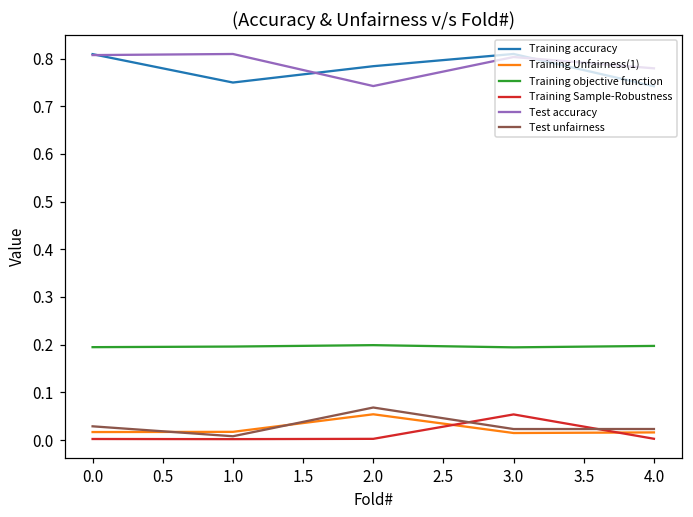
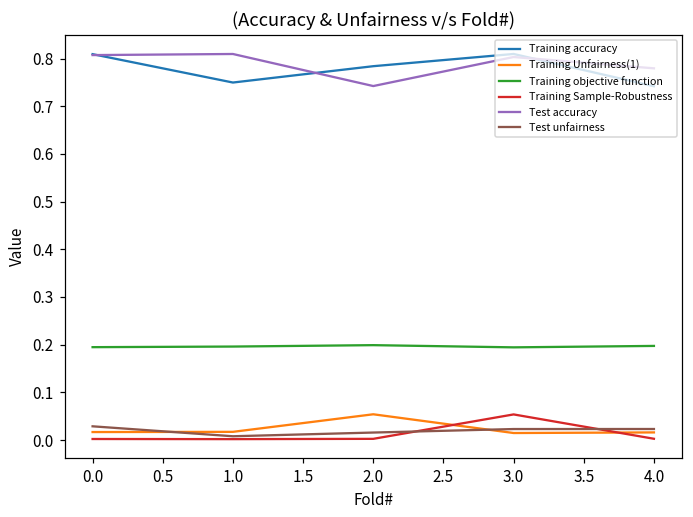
  {
    "Training accuracy": {
      "1.0": 0.75,
      "2.0": 0.78
    },
    "Training Unfairness(1)": {
      "0.0": 0.02,
      "1.0": 0.02,
      "2.0": 0.05,
      "3.0": 0.01,
      "4.0": 0.02
    },
    "Training objective function": {
      "0.0": 0.19,
      "1.0": 0.20,
      "2.0": 0.20,
      "3.0": 0.19,
      "4.0": 0.20
    },
    "Training Sample-Robustness": {
      "0.0": 0.00,
      "1.0": 0.00,
      "2.0": 0.00,
      "3.0": 0.05,
      "4.0": 0.00
    },
    "Test accuracy": {
      "1.0": 0.81,
      "2.0": 0.74
    },
    "Test unfairness": {
      "0.0": 0.03,
      "1.0": 0.01,
-     "2.0": 0.07,
+     "2.0": 0.02,
      "3.0": 0.02,
      "4.0": 0.02
    }
  }
